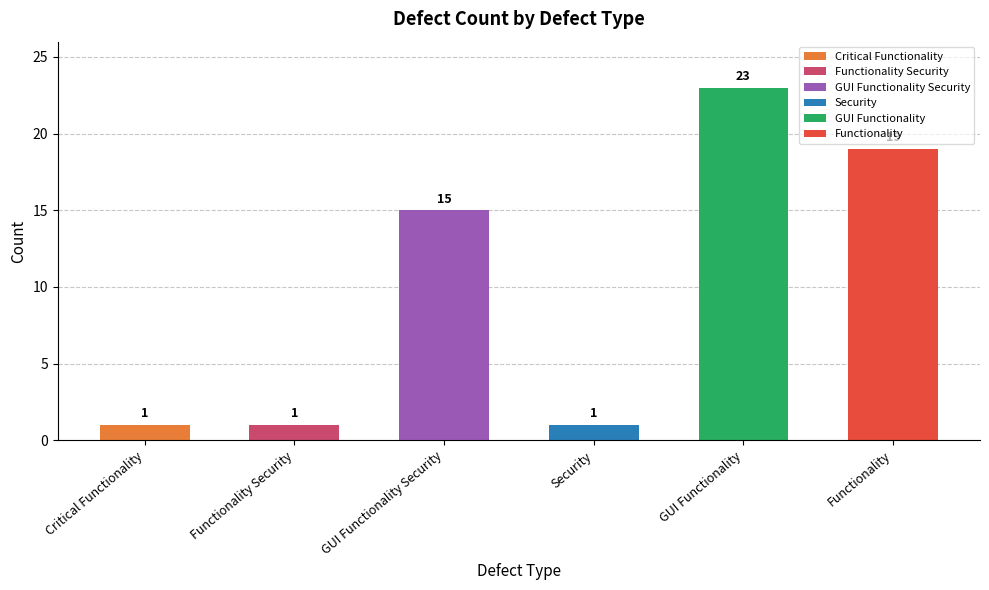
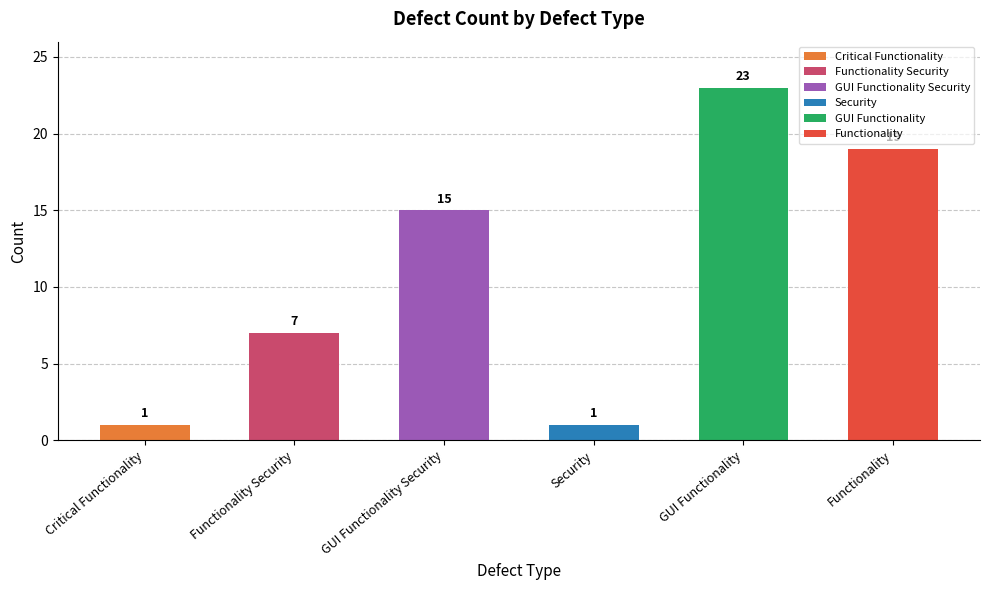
  {
    "Critical Functionality": 1,
-   "Functionality Security": 1,
+   "Functionality Security": 7,
    "GUI Functionality Security": 15,
    "Security": 1,
    "GUI Functionality": 23
  }
